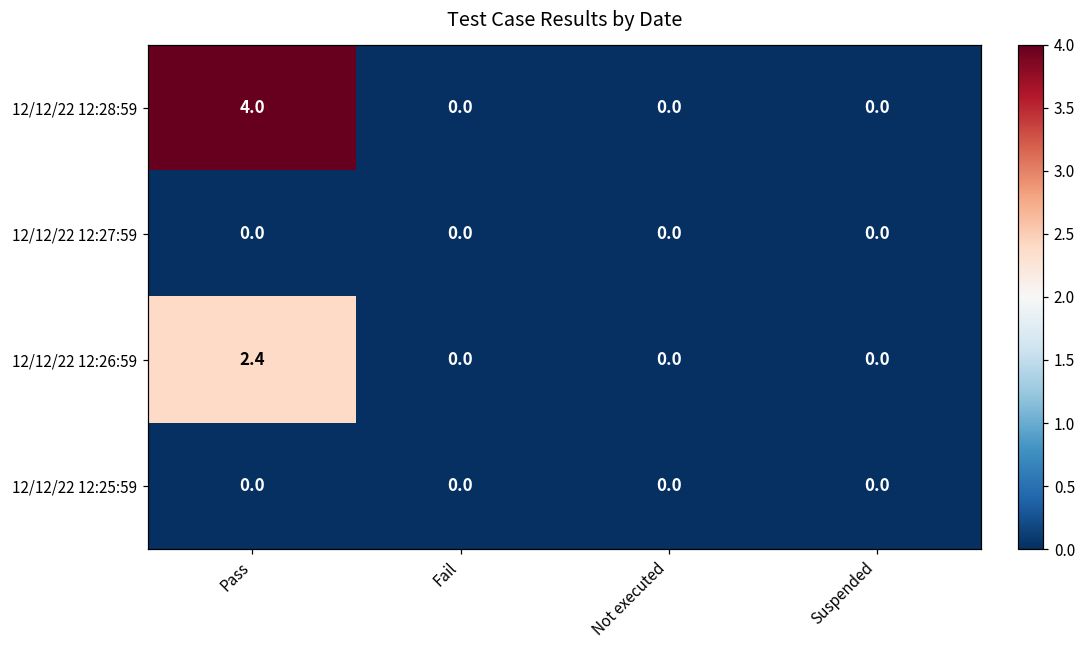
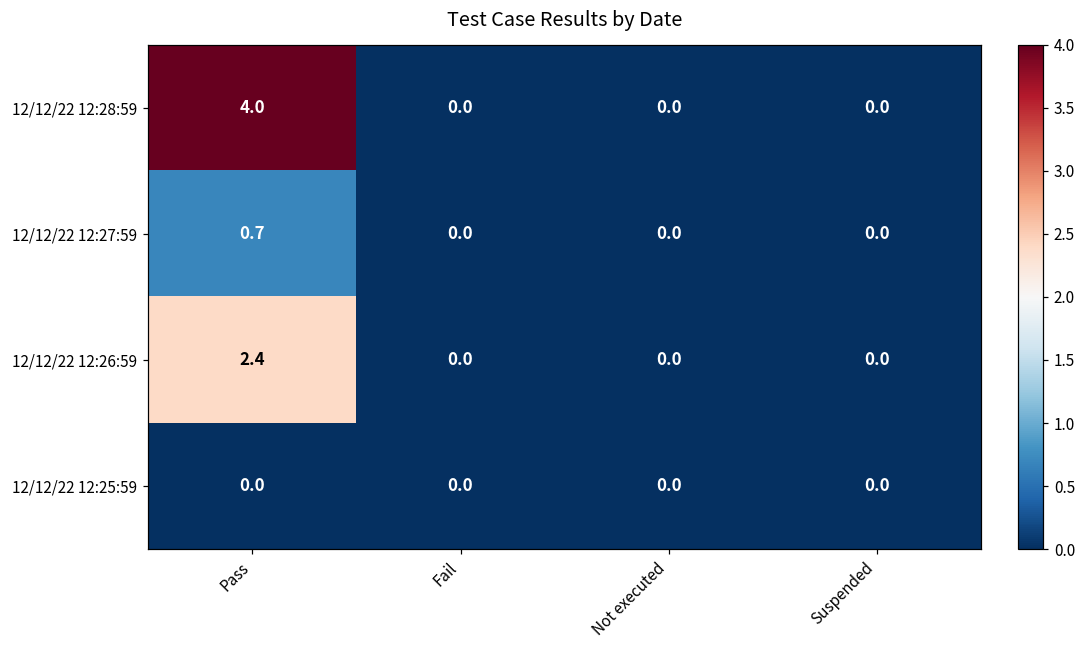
  {
    "12/12/22 12:28:59": {
      "Pass": 4.0,
      "Fail": 0.0,
      "Not executed": 0.0,
      "Suspended": 0.0
    },
    "12/12/22 12:27:59": {
-     "Pass": 0.0,
+     "Pass": 0.7,
      "Fail": 0.0,
      "Not executed": 0.0,
      "Suspended": 0.0
    },
    "12/12/22 12:26:59": {
      "Pass": 2.4,
      "Fail": 0.0,
      "Not executed": 0.0,
      "Suspended": 0.0
    },
    "12/12/22 12:25:59": {
      "Pass": 0.0,
      "Fail": 0.0,
      "Not executed": 0.0,
      "Suspended": 0.0
    }
  }
